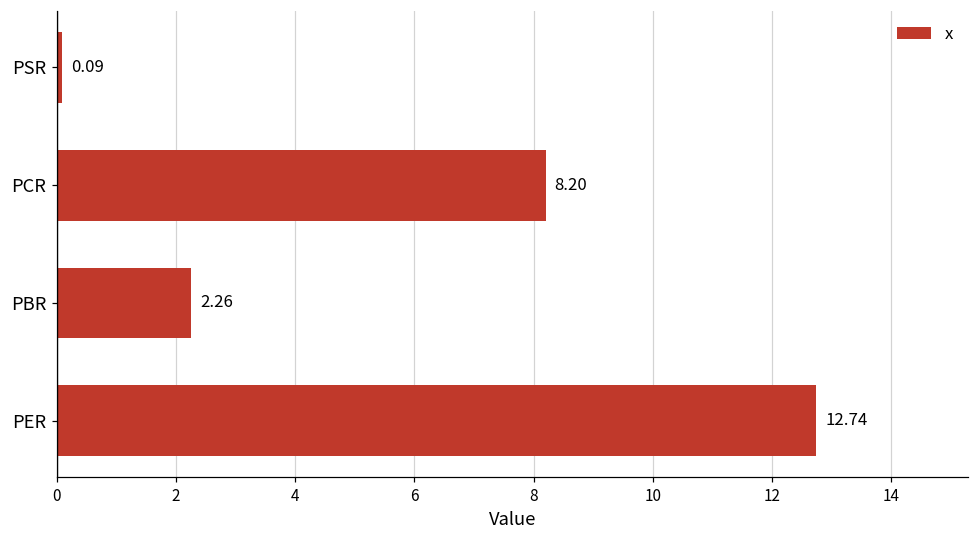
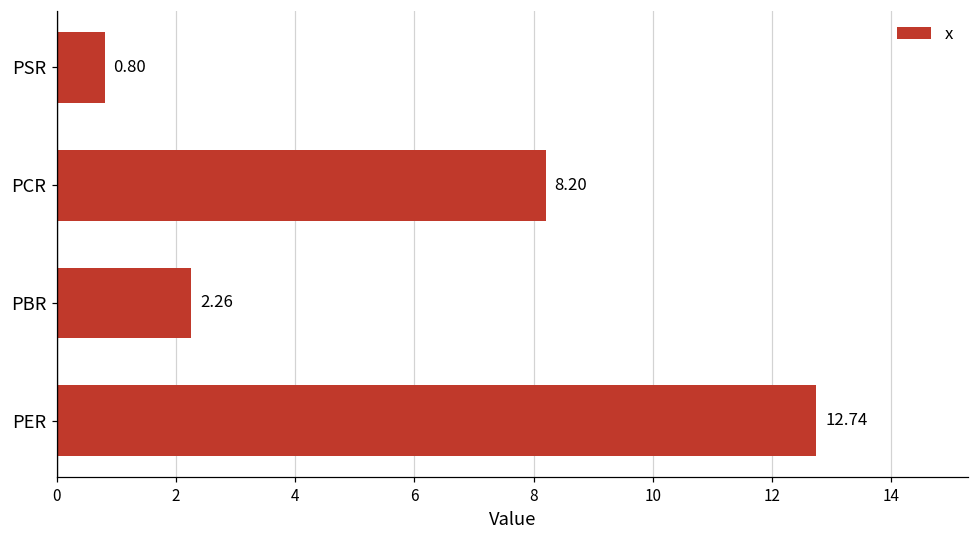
  {
-   "PSR": 0.09,
+   "PSR": 0.80,
    "PCR": 8.20,
    "PBR": 2.26,
    "PER": 12.74
  }
